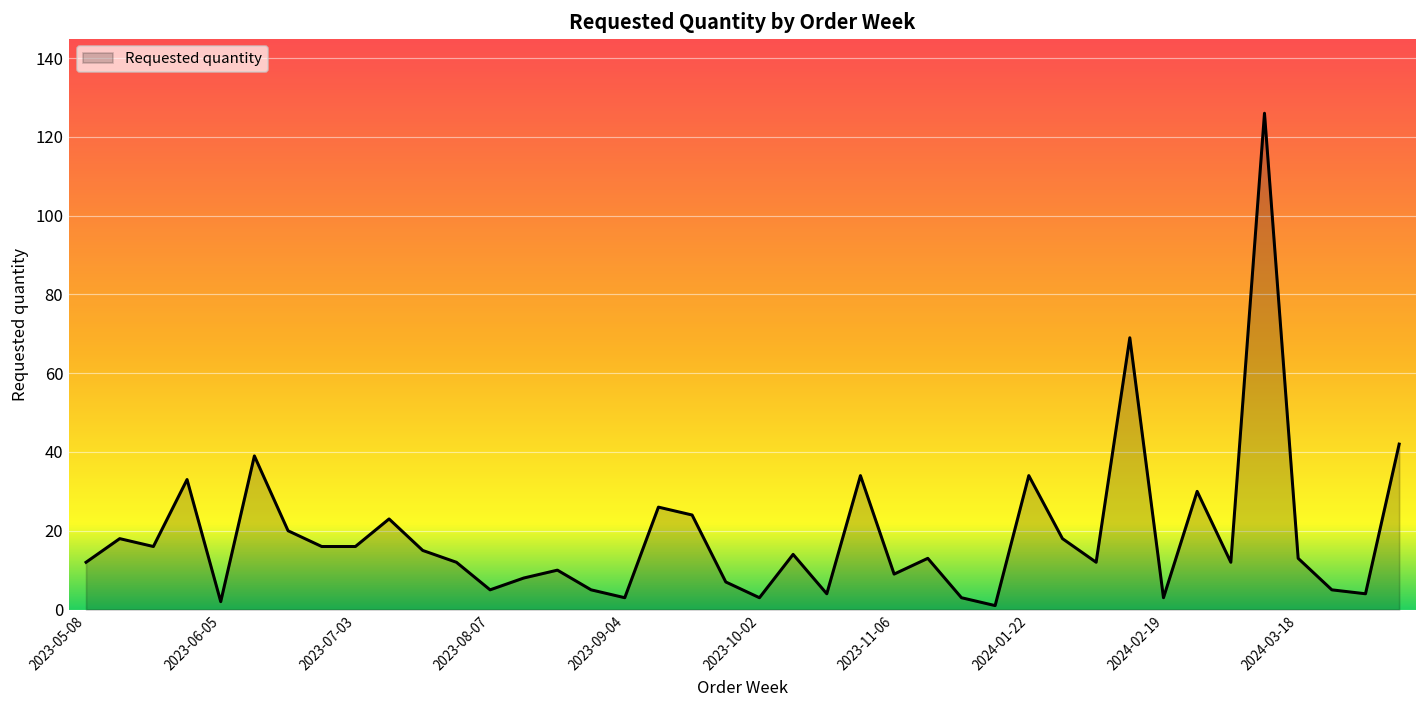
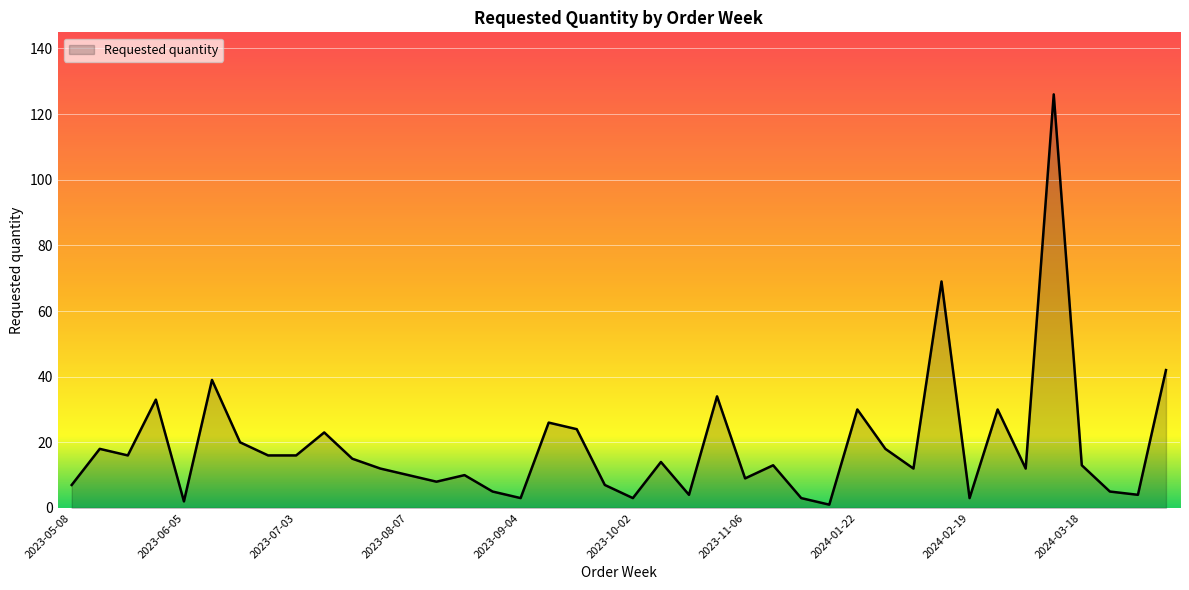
  {
-   "2023-05-08": 12,
+   "2023-05-08": 7,
    "2023-06-05": 2,
    "2023-07-03": 16,
-   "2023-08-07": 5,
+   "2023-08-07": 10,
    "2023-09-04": 3,
    "2023-10-02": 3,
    "2023-11-06": 9,
-   "2024-01-22": 34,
+   "2024-01-22": 30,
    "2024-02-19": 3,
    "2024-03-18": 13
  }
